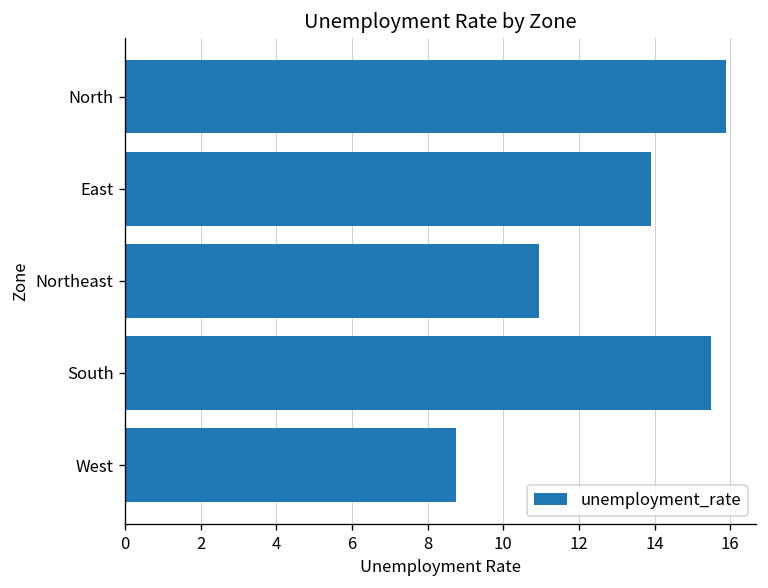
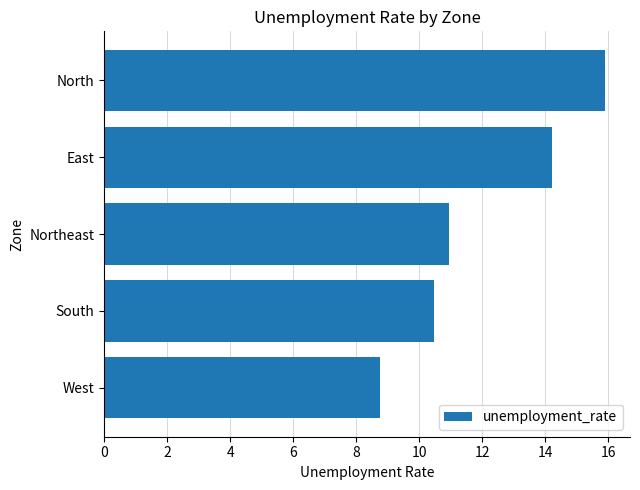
  {
    "North": 15.9,
-   "East": 13.9,
+   "East": 14.2,
    "Northeast": 11.0,
-   "South": 15.5,
+   "South": 10.5,
    "West": 8.7
  }
